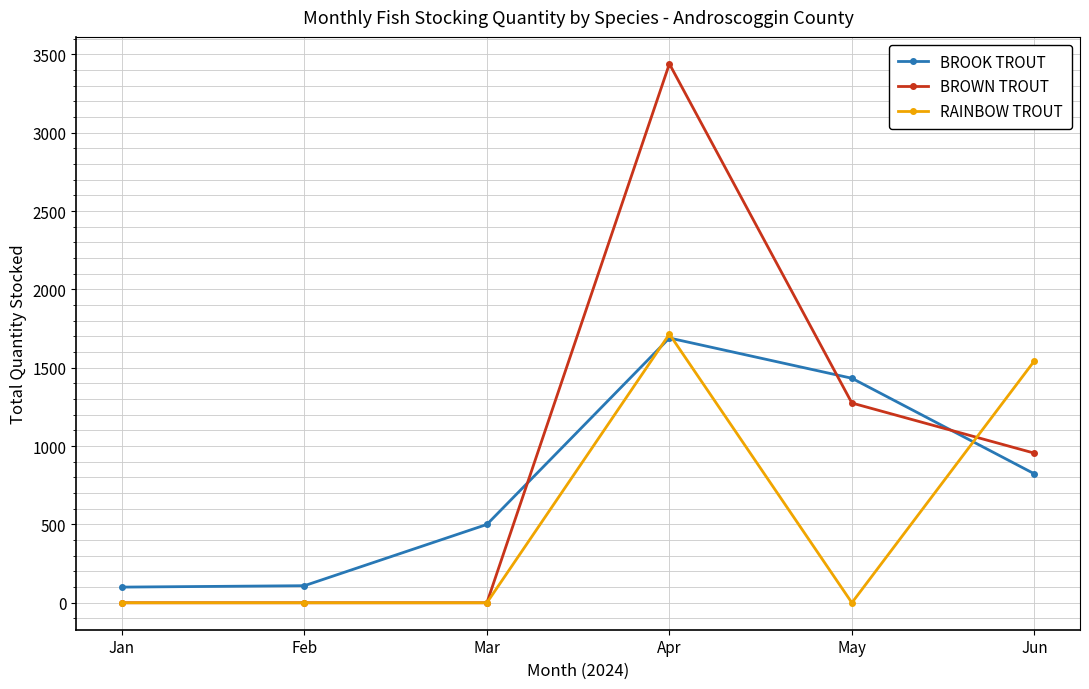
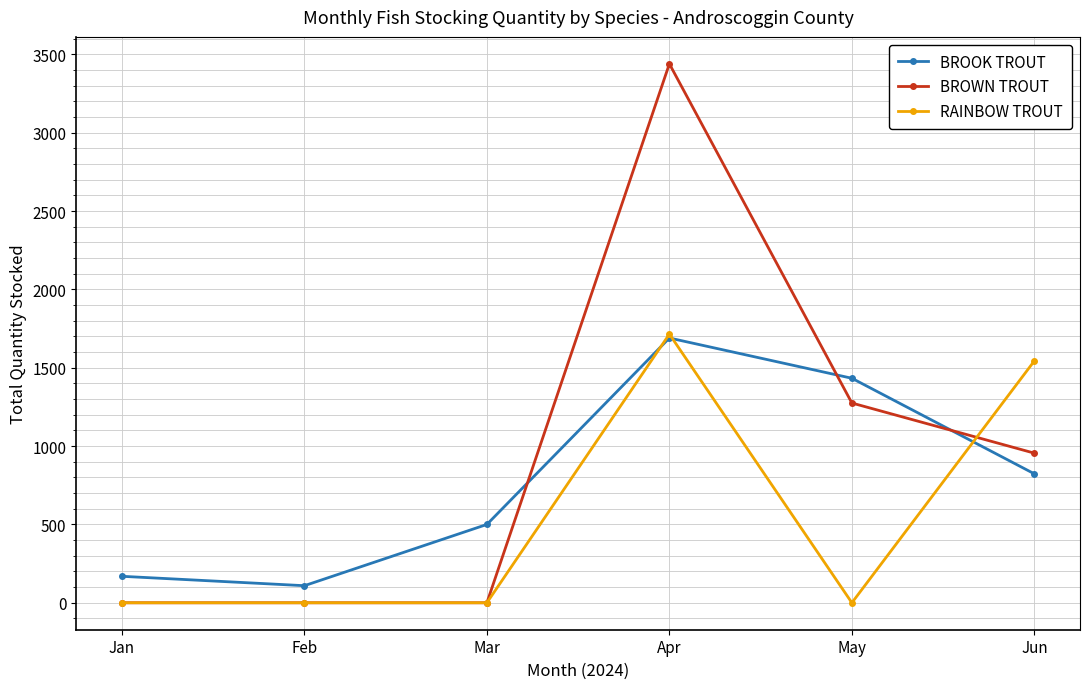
  {
    "BROOK TROUT": {
-     "Jan": 100,
+     "Jan": 170,
      "Feb": 110,
      "Mar": 500,
      "Apr": 1690,
      "May": 1430,
      "Jun": 820
    },
    "BROWN TROUT": {
      "Apr": 3440,
      "May": 1280,
      "Jun": 960
    },
    "RAINBOW TROUT": {
      "Apr": 1720,
      "May": 0,
      "Jun": 1540
    }
  }
